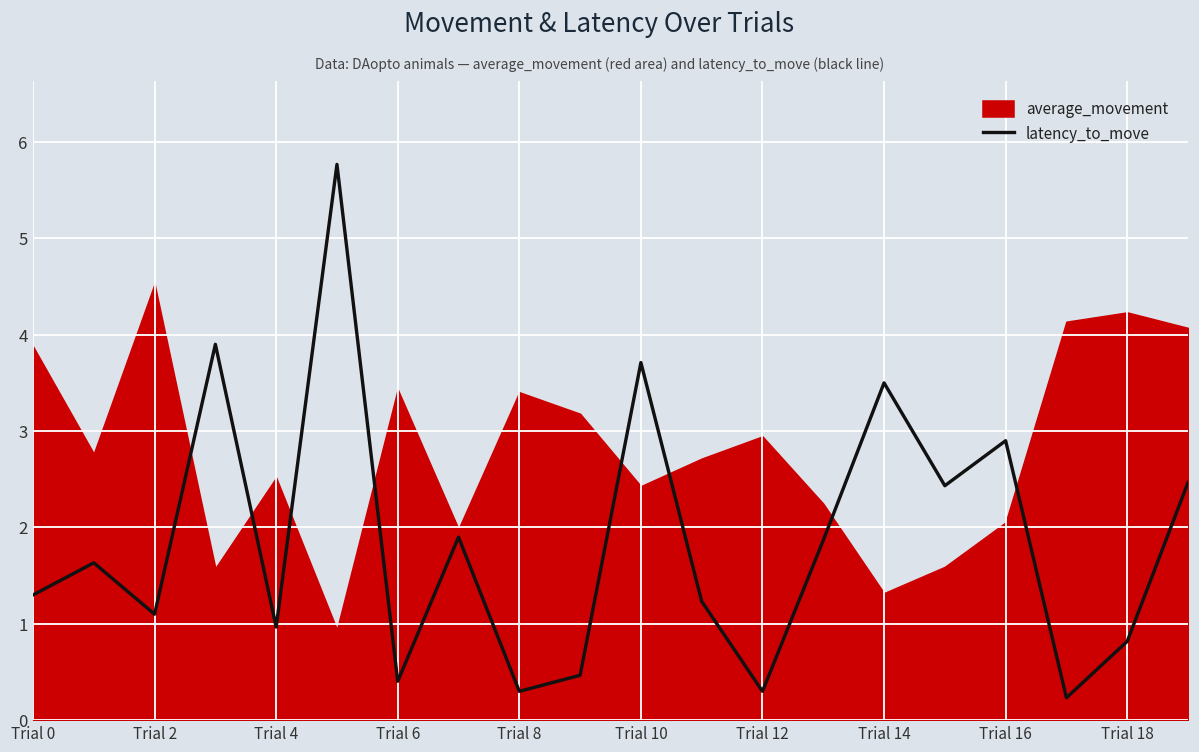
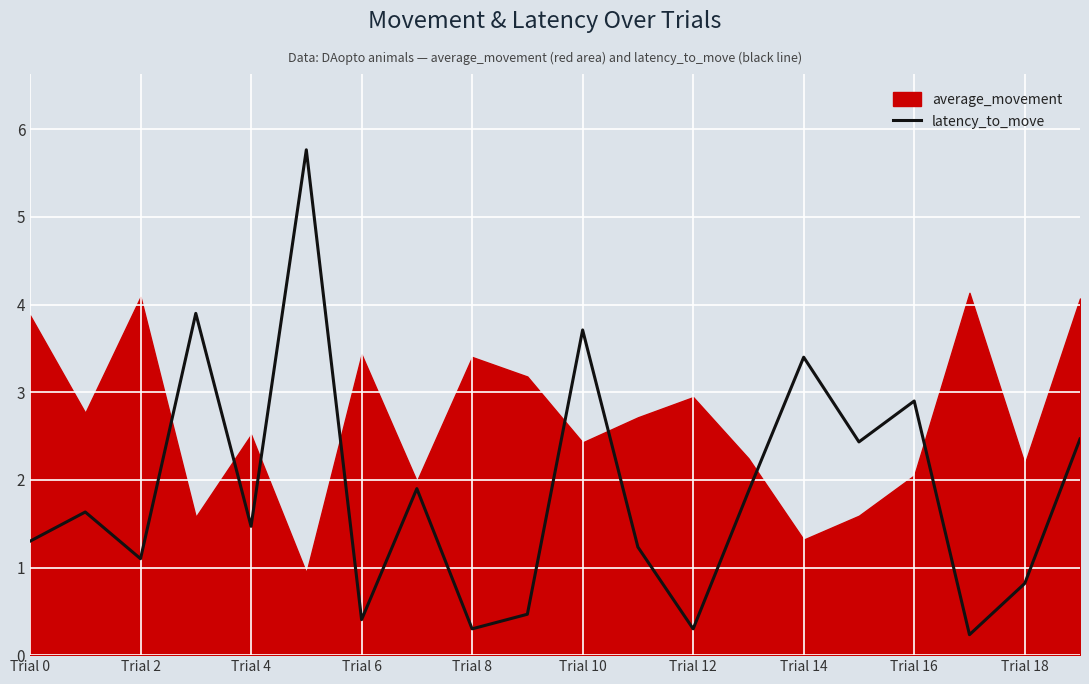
  {
    "latency_to_move": {
      "Trial 0": 1.3,
      "Trial 2": 1.1,
-     "Trial 4": 1.0,
+     "Trial 4": 1.5,
      "Trial 6": 0.4,
      "Trial 8": 0.3,
      "Trial 10": 3.7,
      "Trial 12": 0.3,
-     "Trial 14": 3.5,
+     "Trial 14": 3.4,
      "Trial 16": 2.9,
      "Trial 18": 0.8
    },
    "average_movement": {
      "Trial 0": 3.9,
-     "Trial 2": 4.5,
+     "Trial 2": 4.1,
      "Trial 4": 2.5,
      "Trial 6": 3.4,
      "Trial 8": 3.4,
      "Trial 10": 2.4,
      "Trial 12": 2.9,
      "Trial 14": 1.3,
      "Trial 16": 2.1,
-     "Trial 18": 4.2
+     "Trial 18": 2.2
    }
  }
